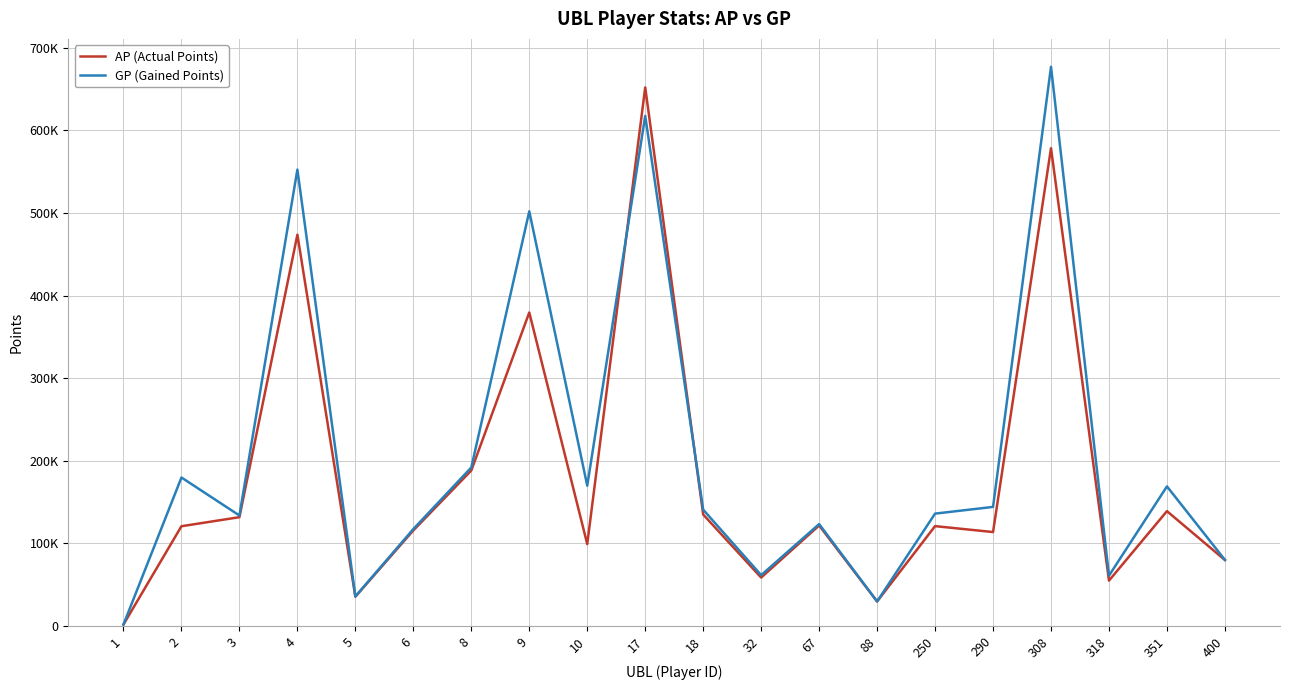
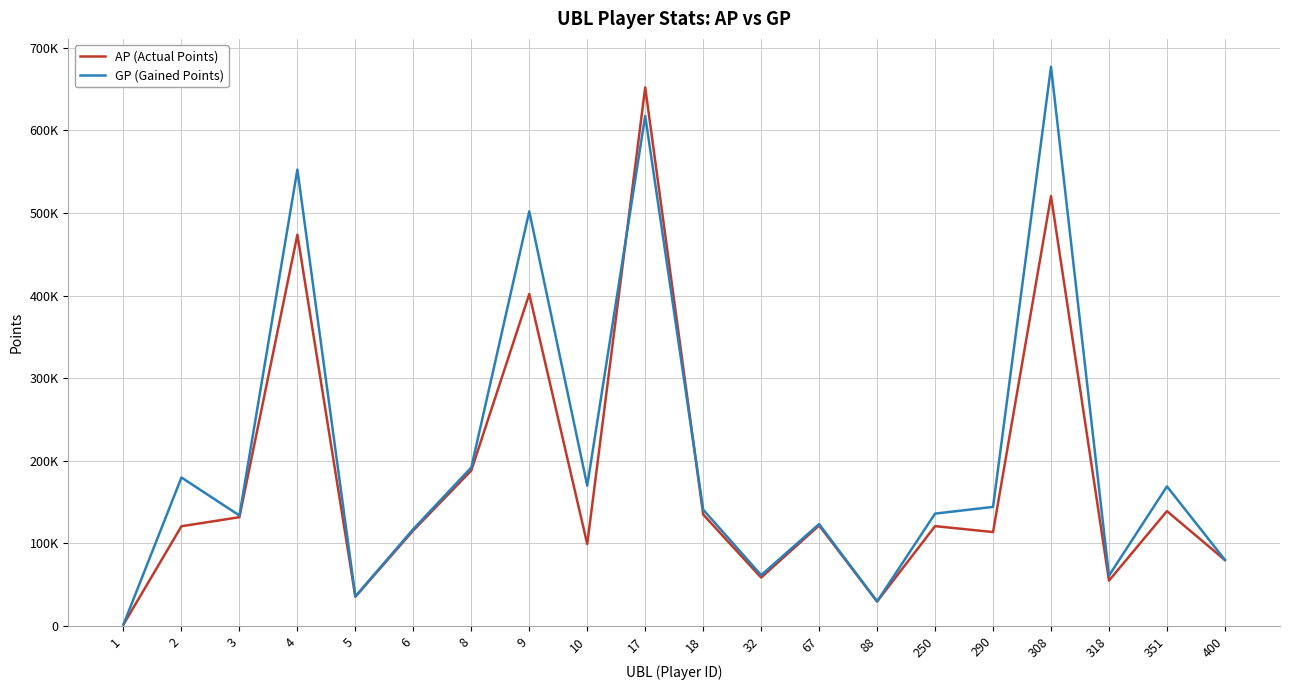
  {
    "AP (Actual Points)": {
      "2": 120000,
      "4": 470000,
      "8": 190000,
-     "9": 380000,
+     "9": 400000,
      "10": 100000,
      "17": 650000,
      "18": 130000,
      "250": 120000,
      "290": 110000,
-     "308": 580000,
+     "308": 520000,
      "318": 50000,
      "351": 140000
    },
    "GP (Gained Points)": {
      "2": 180000,
      "4": 550000,
      "8": 190000,
      "9": 500000,
      "10": 170000,
      "17": 620000,
      "18": 140000,
      "250": 140000,
      "290": 140000,
      "308": 680000,
      "318": 60000,
      "351": 170000
    }
  }
